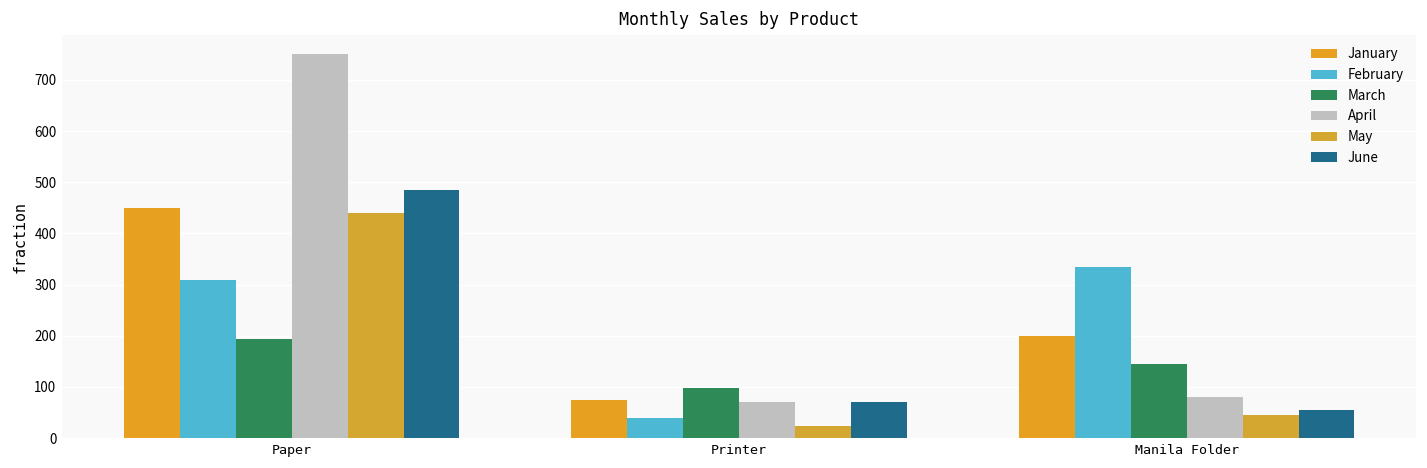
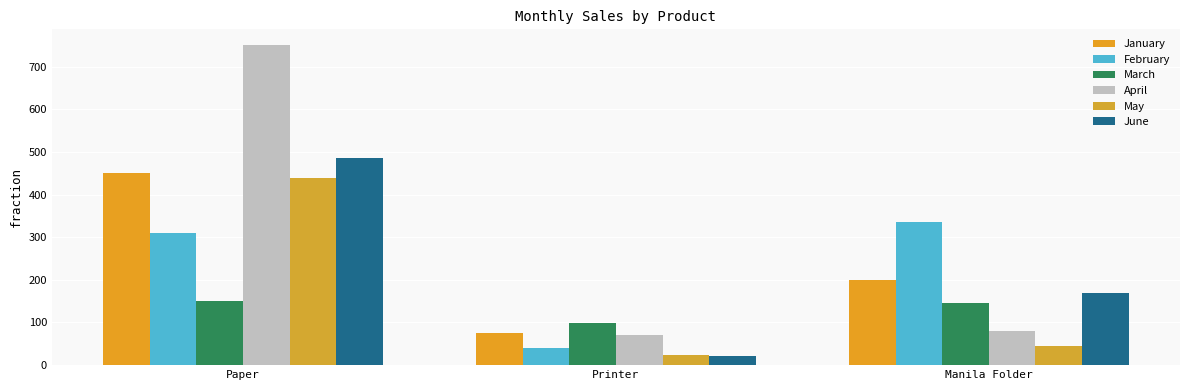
  {
    "February": {
      "Paper": 310,
      "Printer": 40,
      "Manila Folder": 340
    },
    "March": {
-     "Paper": 190,
+     "Paper": 150,
      "Printer": 100,
      "Manila Folder": 150
    },
    "April": {
      "Paper": 750,
      "Printer": 70,
      "Manila Folder": 80
    },
    "June": {
      "Paper": 490,
-     "Printer": 70,
-     "Manila Folder": 60
+     "Printer": 20,
+     "Manila Folder": 170
    }
  }
